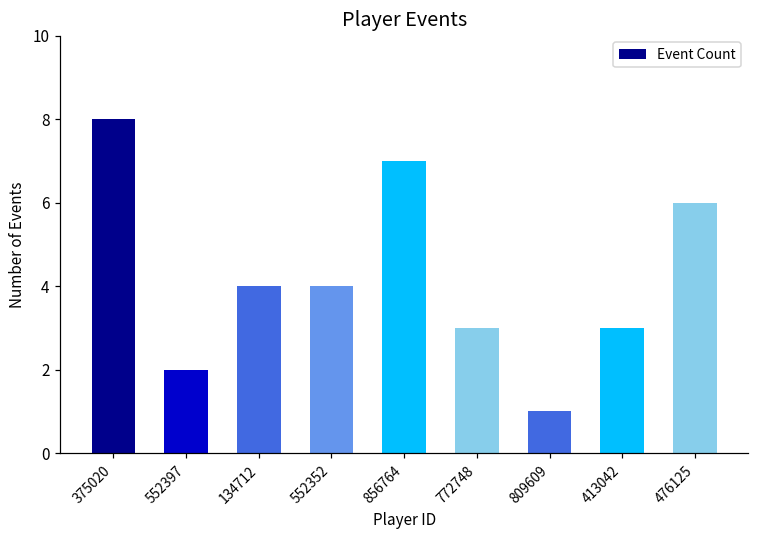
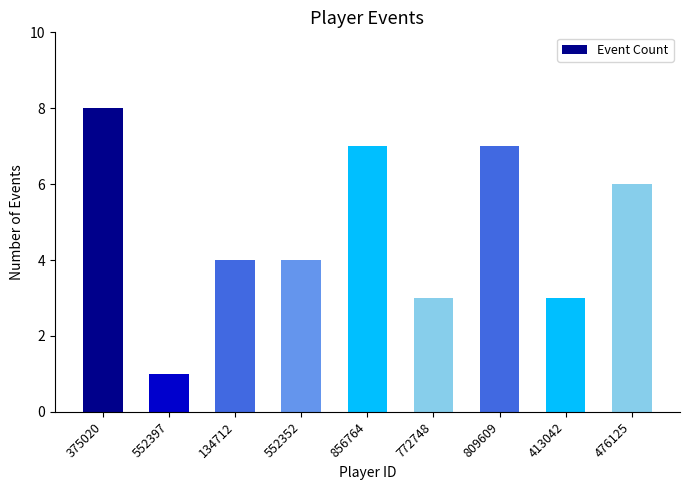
  {
    "375020": 8,
-   "552397": 2,
+   "552397": 1,
    "134712": 4,
    "552352": 4,
    "856764": 7,
    "772748": 3,
-   "809609": 1,
+   "809609": 7,
    "413042": 3,
    "476125": 6
  }
